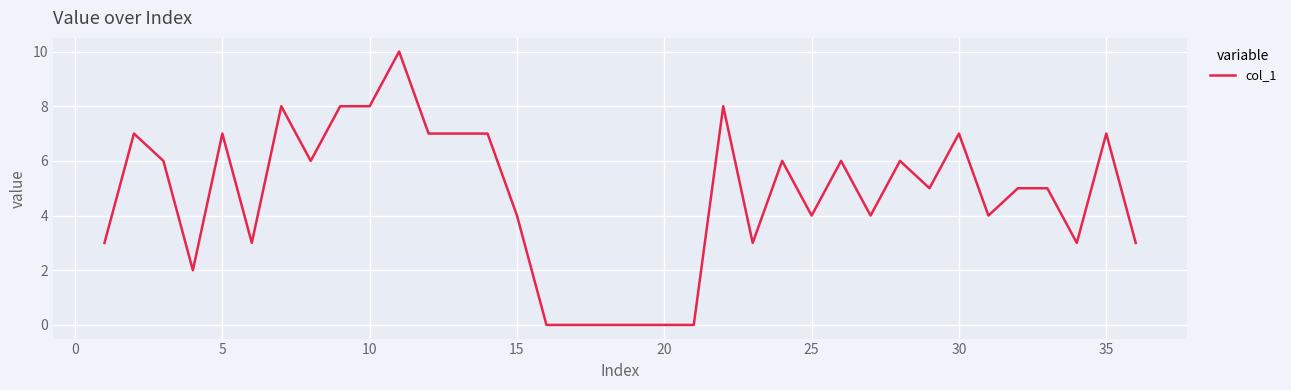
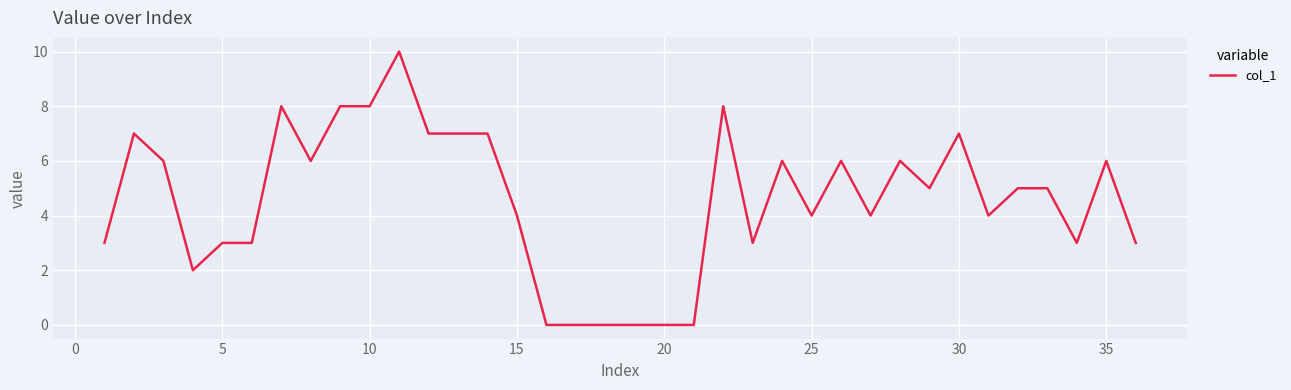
  {
-   "5": 7,
+   "5": 3,
    "10": 8,
    "15": 4,
    "20": 0,
    "25": 4,
    "30": 7,
-   "35": 7
+   "35": 6
  }
